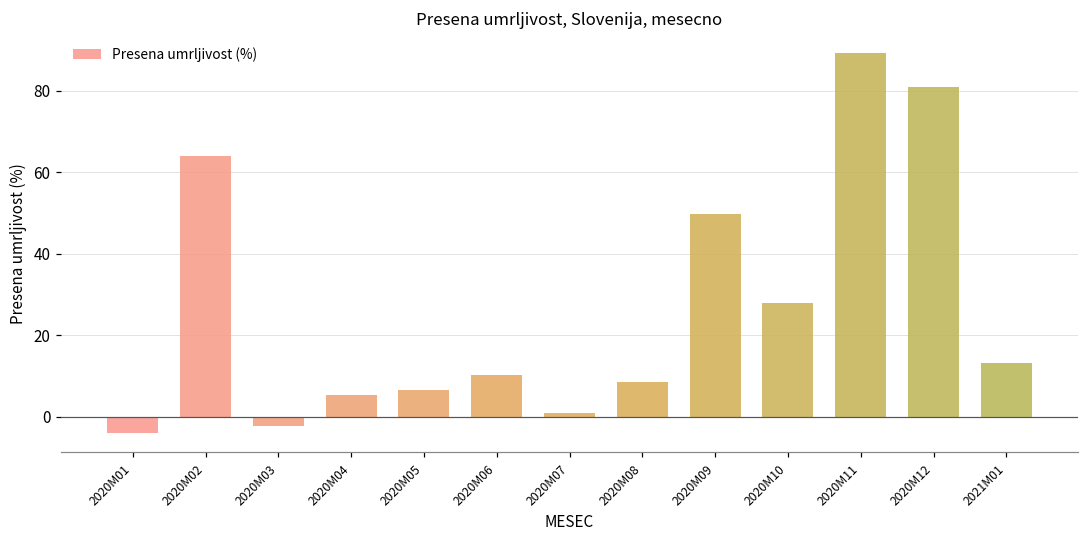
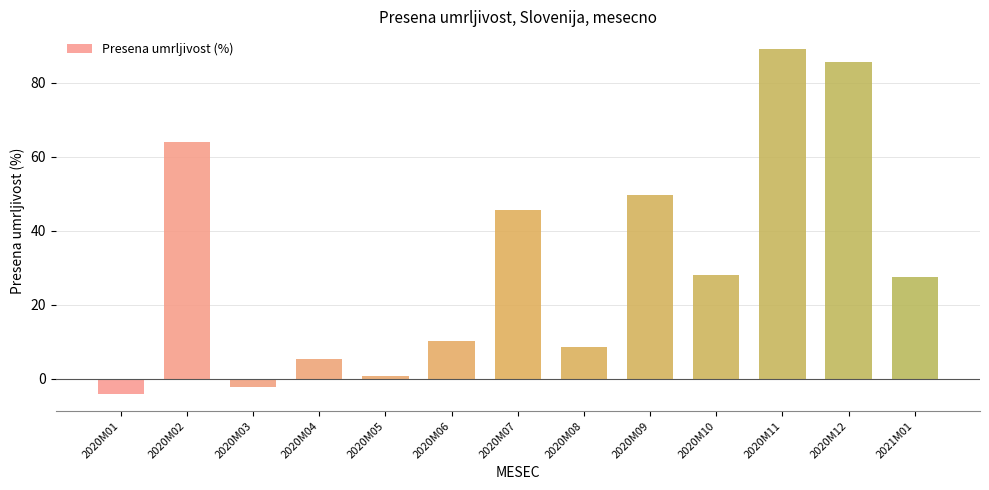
  {
    "2020M01": -4,
    "2020M02": 64,
    "2020M03": -2,
    "2020M04": 5,
-   "2020M05": 7,
+   "2020M05": 1,
    "2020M06": 10,
-   "2020M07": 1,
+   "2020M07": 46,
    "2020M08": 9,
    "2020M09": 50,
    "2020M10": 28,
    "2020M11": 89,
-   "2020M12": 81,
-   "2021M01": 13
+   "2020M12": 86,
+   "2021M01": 28
  }
